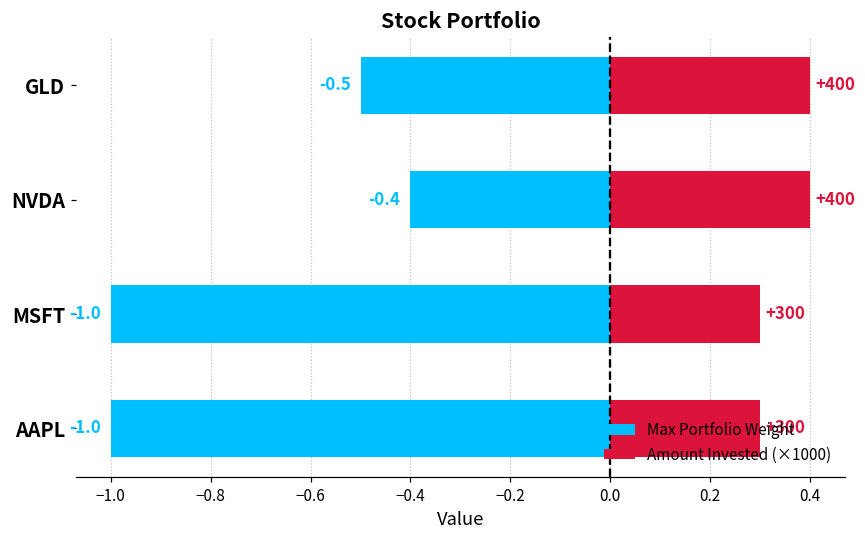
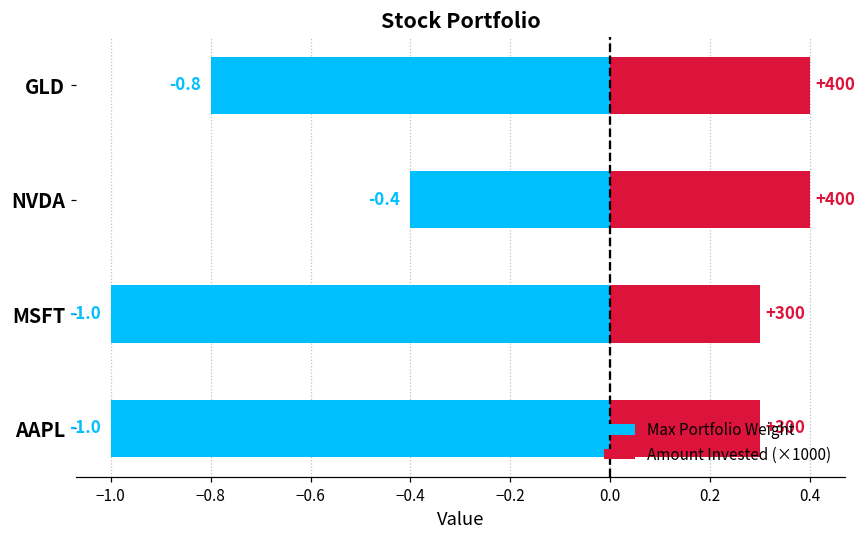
  {
    "Max Portfolio Weight": {
-     "GLD": -0.5,
+     "GLD": -0.8,
      "NVDA": -0.4,
      "MSFT": -1.0,
      "AAPL": -1.0
    }
  }
